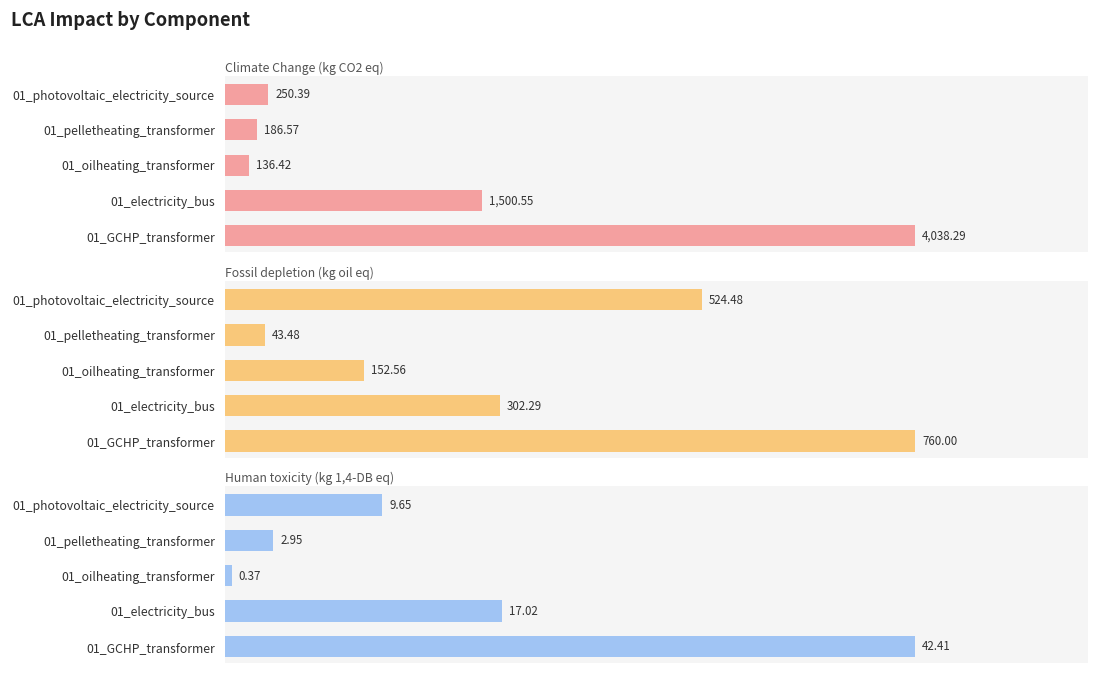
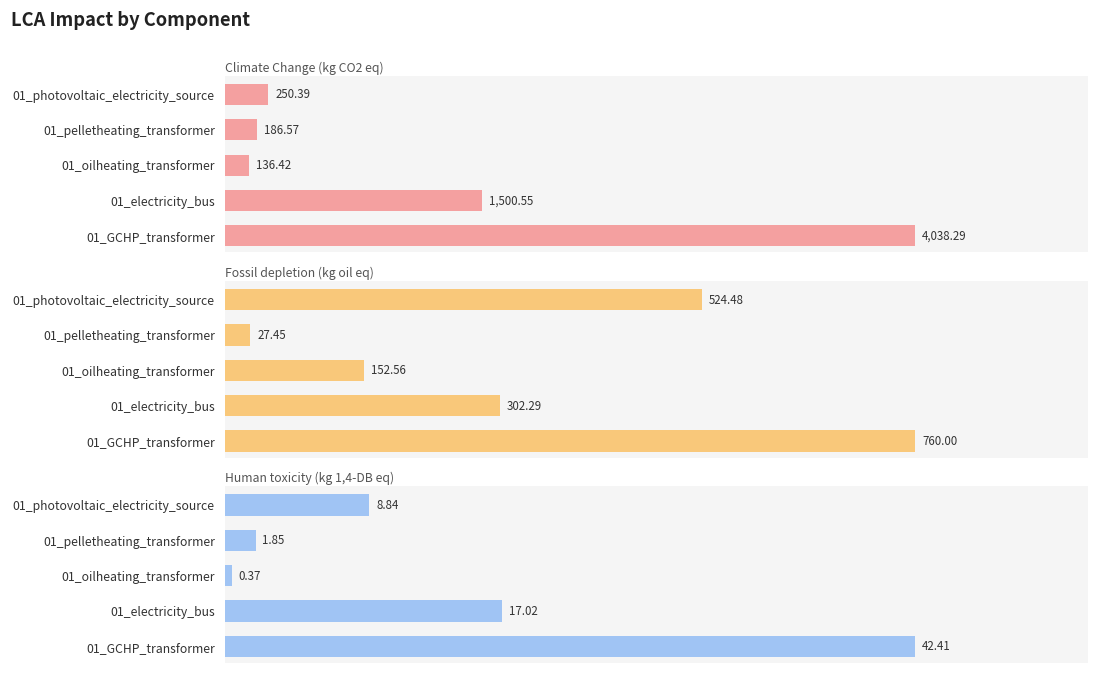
  {
    "Climate Change (kg CO2 eq)": {
      "01_photovoltaic_electricity_source": "250.39",
      "01_pelletheating_transformer": "186.57",
      "01_oilheating_transformer": "136.42",
      "01_electricity_bus": "1,500.55",
      "01_GCHP_transformer": "4,038.29"
    },
    "Fossil depletion (kg oil eq)": {
      "01_photovoltaic_electricity_source": "524.48",
-     "01_pelletheating_transformer": "43.48",
+     "01_pelletheating_transformer": "27.45",
      "01_oilheating_transformer": "152.56",
      "01_electricity_bus": "302.29",
      "01_GCHP_transformer": "760.00"
    },
    "Human toxicity (kg 1,4-DB eq)": {
-     "01_photovoltaic_electricity_source": "9.65",
-     "01_pelletheating_transformer": "2.95",
+     "01_photovoltaic_electricity_source": "8.84",
+     "01_pelletheating_transformer": "1.85",
      "01_oilheating_transformer": "0.37",
      "01_electricity_bus": "17.02",
      "01_GCHP_transformer": "42.41"
    }
  }
